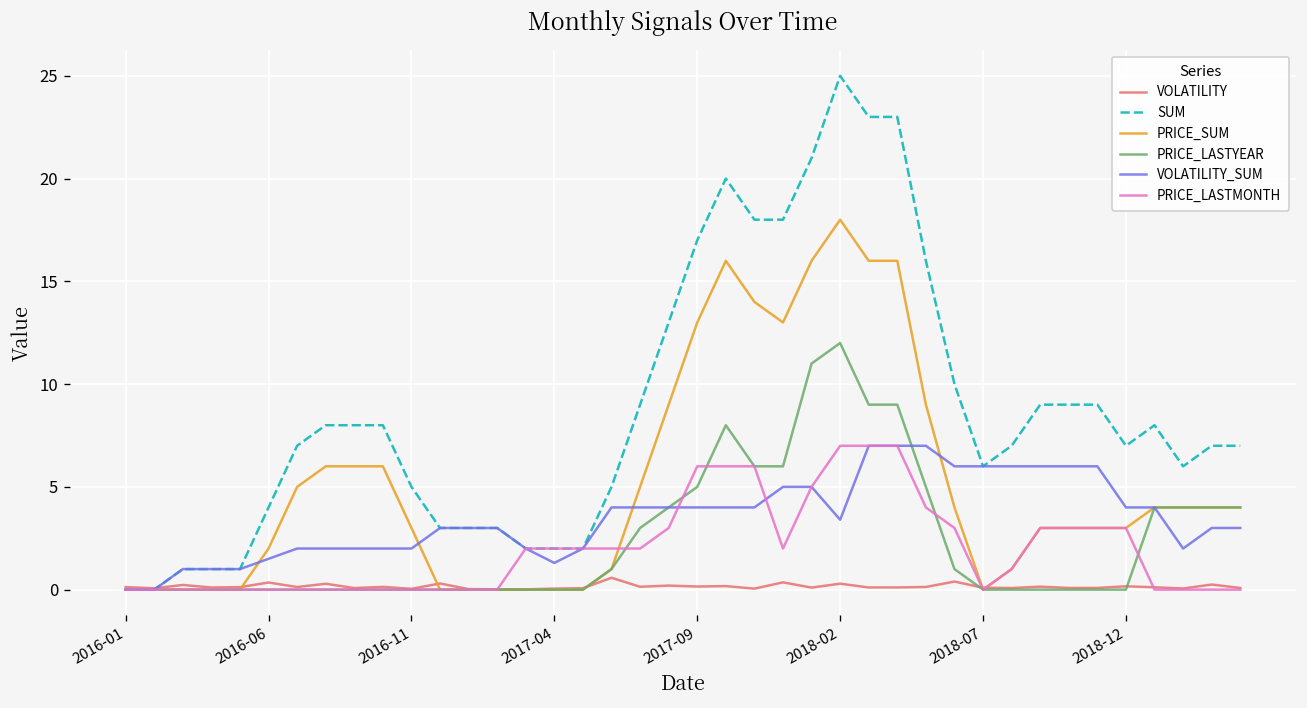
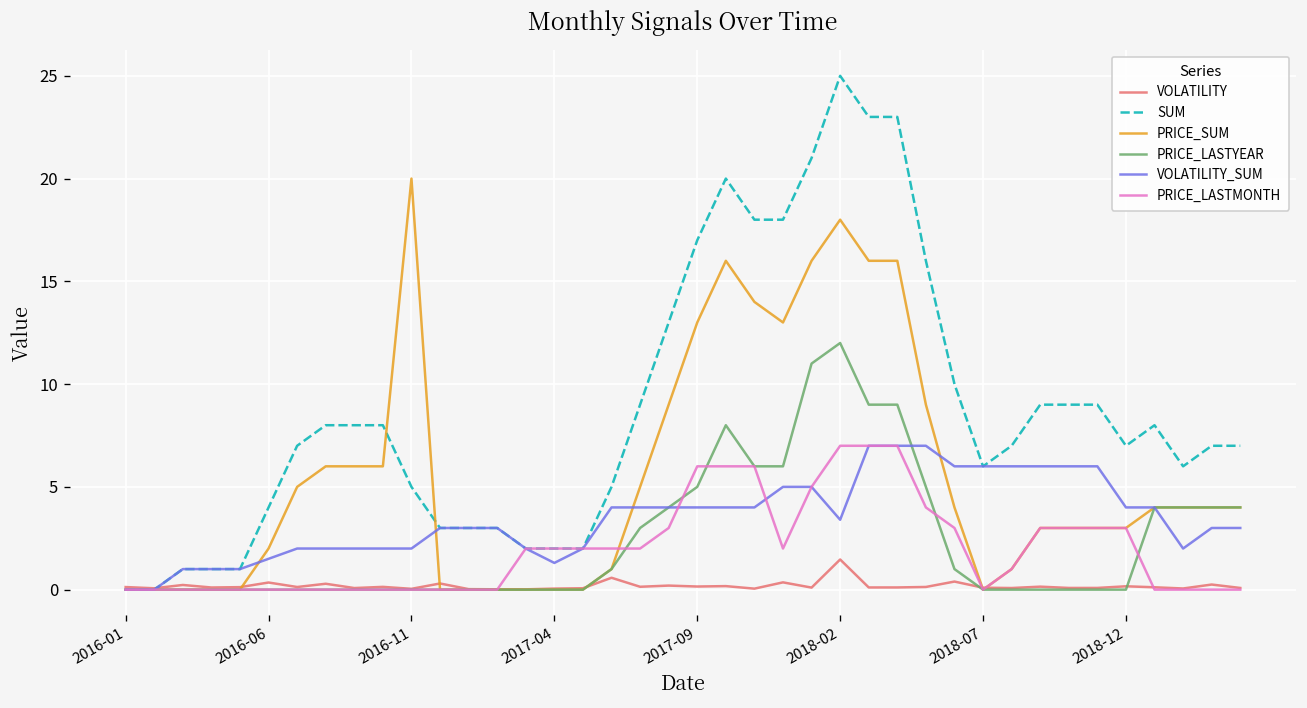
  {
    "VOLATILITY": {
      "2016-06": 0.3,
      "2017-09": 0.2,
-     "2018-02": 0.3,
+     "2018-02": 1.5,
      "2018-12": 0.2
    },
    "SUM": {
      "2016-06": 4.0,
      "2016-11": 5.0,
      "2017-09": 17.0,
      "2018-02": 25.0,
      "2018-12": 7.0
    },
    "PRICE_SUM": {
      "2016-06": 2,
-     "2016-11": 3,
+     "2016-11": 20,
      "2017-09": 13,
      "2018-02": 18
    },
    "PRICE_LASTYEAR": {
      "2017-09": 5.0,
      "2018-02": 12.0,
      "2018-12": 0.0
    },
    "VOLATILITY_SUM": {
      "2016-06": 1.5,
      "2016-11": 2.0,
      "2017-04": 1.3,
      "2017-09": 4.0,
      "2018-02": 3.4,
      "2018-12": 4.0
    },
    "PRICE_LASTMONTH": {
      "2017-09": 6.0,
      "2018-02": 7.0
    }
  }
